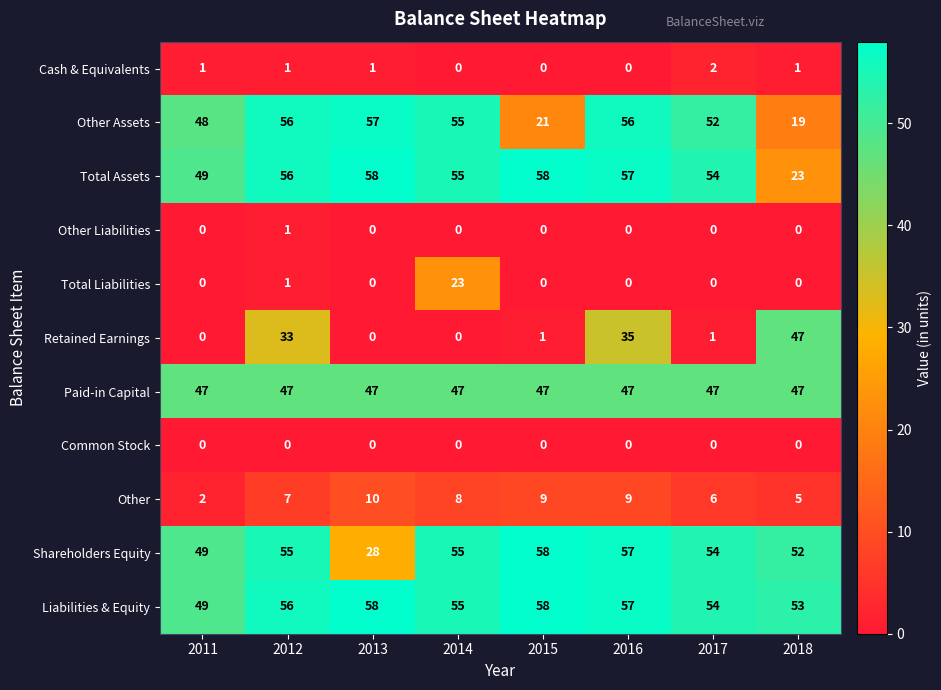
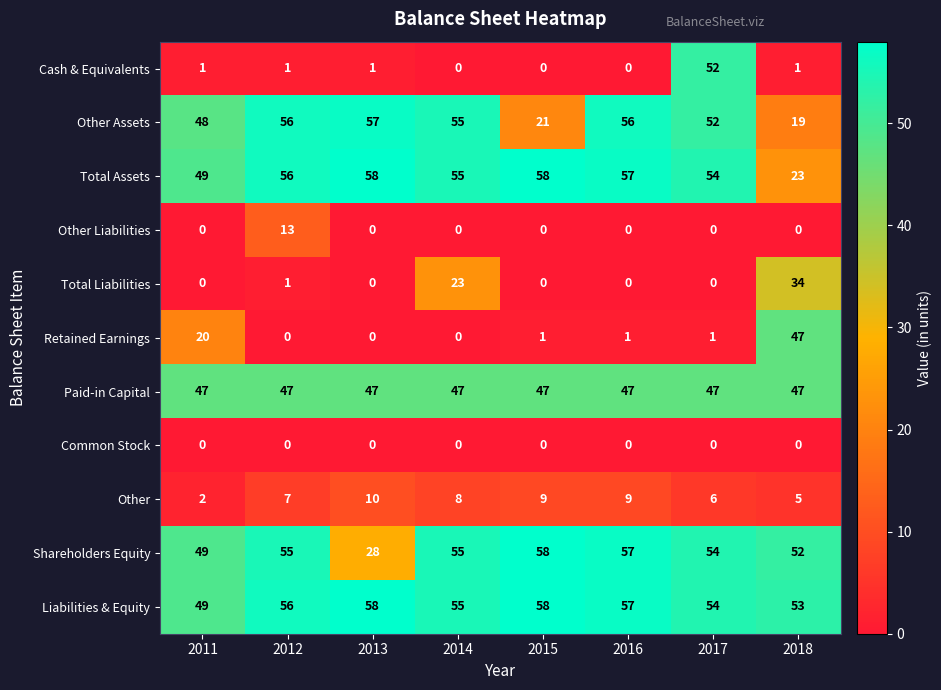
  {
    "Cash & Equivalents": {
      "2011": 1,
      "2012": 1,
      "2013": 1,
      "2014": 0,
      "2015": 0,
      "2016": 0,
-     "2017": 2,
+     "2017": 52,
      "2018": 1
    },
    "Other Assets": {
      "2011": 48,
      "2012": 56,
      "2013": 57,
      "2014": 55,
      "2015": 21,
      "2016": 56,
      "2017": 52,
      "2018": 19
    },
    "Total Assets": {
      "2011": 49,
      "2012": 56,
      "2013": 58,
      "2014": 55,
      "2015": 58,
      "2016": 57,
      "2017": 54,
      "2018": 23
    },
    "Other Liabilities": {
      "2011": 0,
-     "2012": 1,
+     "2012": 13,
      "2013": 0,
      "2014": 0,
      "2015": 0,
      "2016": 0,
      "2017": 0,
      "2018": 0
    },
    "Total Liabilities": {
      "2011": 0,
      "2012": 1,
      "2013": 0,
      "2014": 23,
      "2015": 0,
      "2016": 0,
      "2017": 0,
-     "2018": 0
+     "2018": 34
    },
    "Retained Earnings": {
-     "2011": 0,
-     "2012": 33,
+     "2011": 20,
+     "2012": 0,
      "2013": 0,
      "2014": 0,
      "2015": 1,
-     "2016": 35,
+     "2016": 1,
      "2017": 1,
      "2018": 47
    },
    "Paid-in Capital": {
      "2011": 47,
      "2012": 47,
      "2013": 47,
      "2014": 47,
      "2015": 47,
      "2016": 47,
      "2017": 47,
      "2018": 47
    },
    "Common Stock": {
      "2011": 0,
      "2012": 0,
      "2013": 0,
      "2014": 0,
      "2015": 0,
      "2016": 0,
      "2017": 0,
      "2018": 0
    },
    "Other": {
      "2011": 2,
      "2012": 7,
      "2013": 10,
      "2014": 8,
      "2015": 9,
      "2016": 9,
      "2017": 6,
      "2018": 5
    },
    "Shareholders Equity": {
      "2011": 49,
      "2012": 55,
      "2013": 28,
      "2014": 55,
      "2015": 58,
      "2016": 57,
      "2017": 54,
      "2018": 52
    },
    "Liabilities & Equity": {
      "2011": 49,
      "2012": 56,
      "2013": 58,
      "2014": 55,
      "2015": 58,
      "2016": 57,
      "2017": 54,
      "2018": 53
    }
  }
